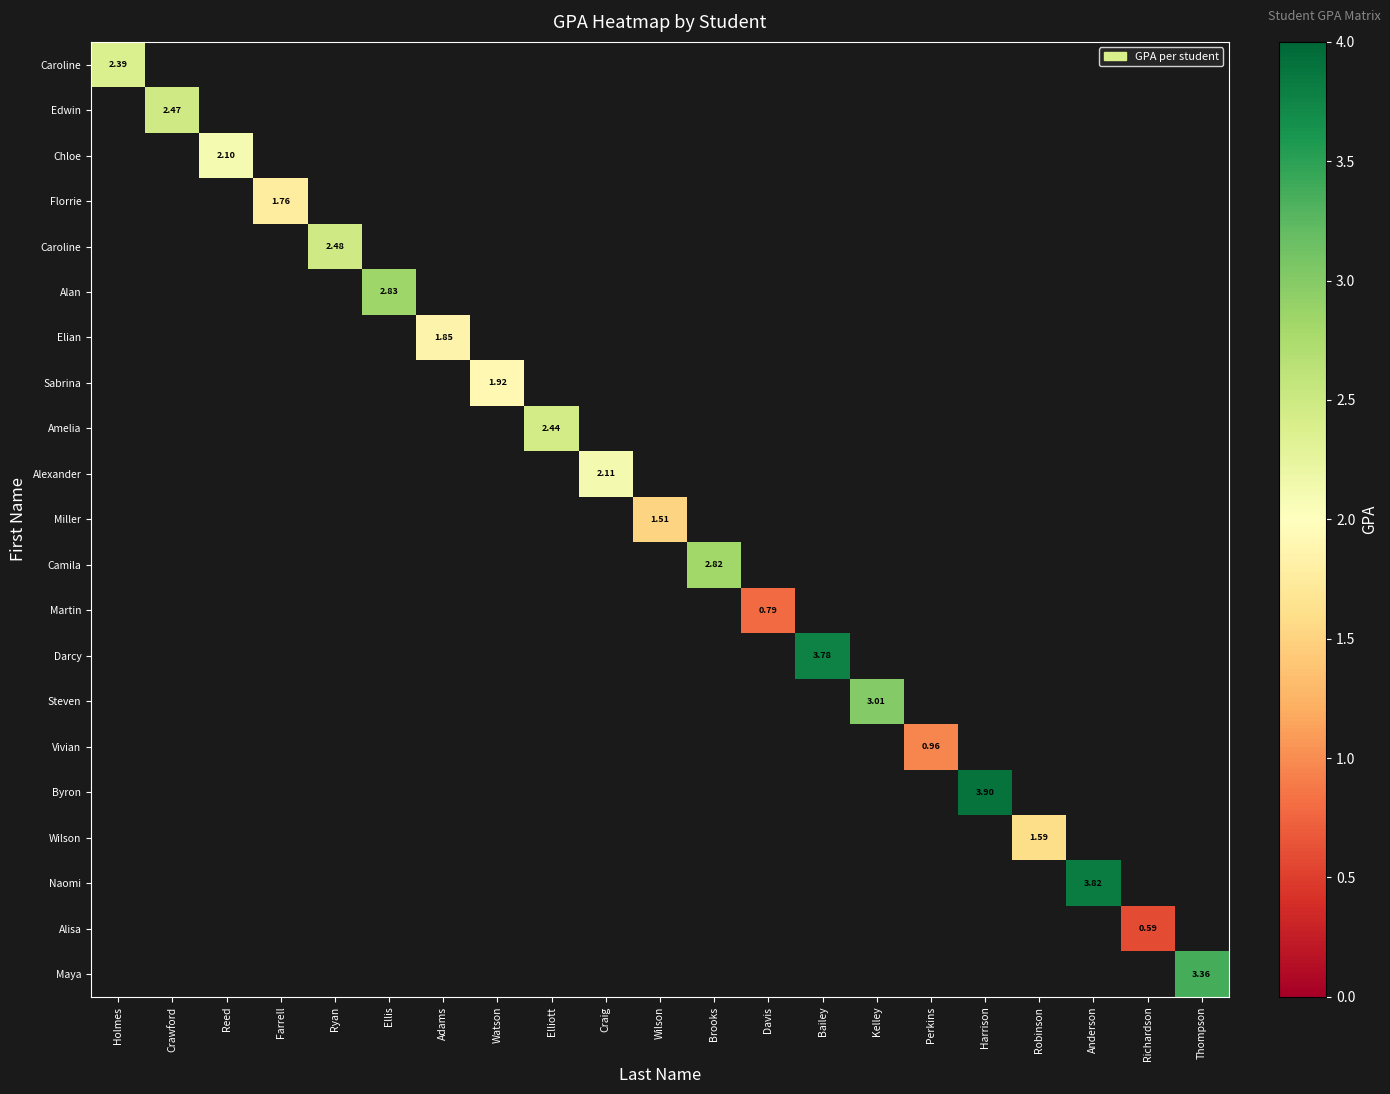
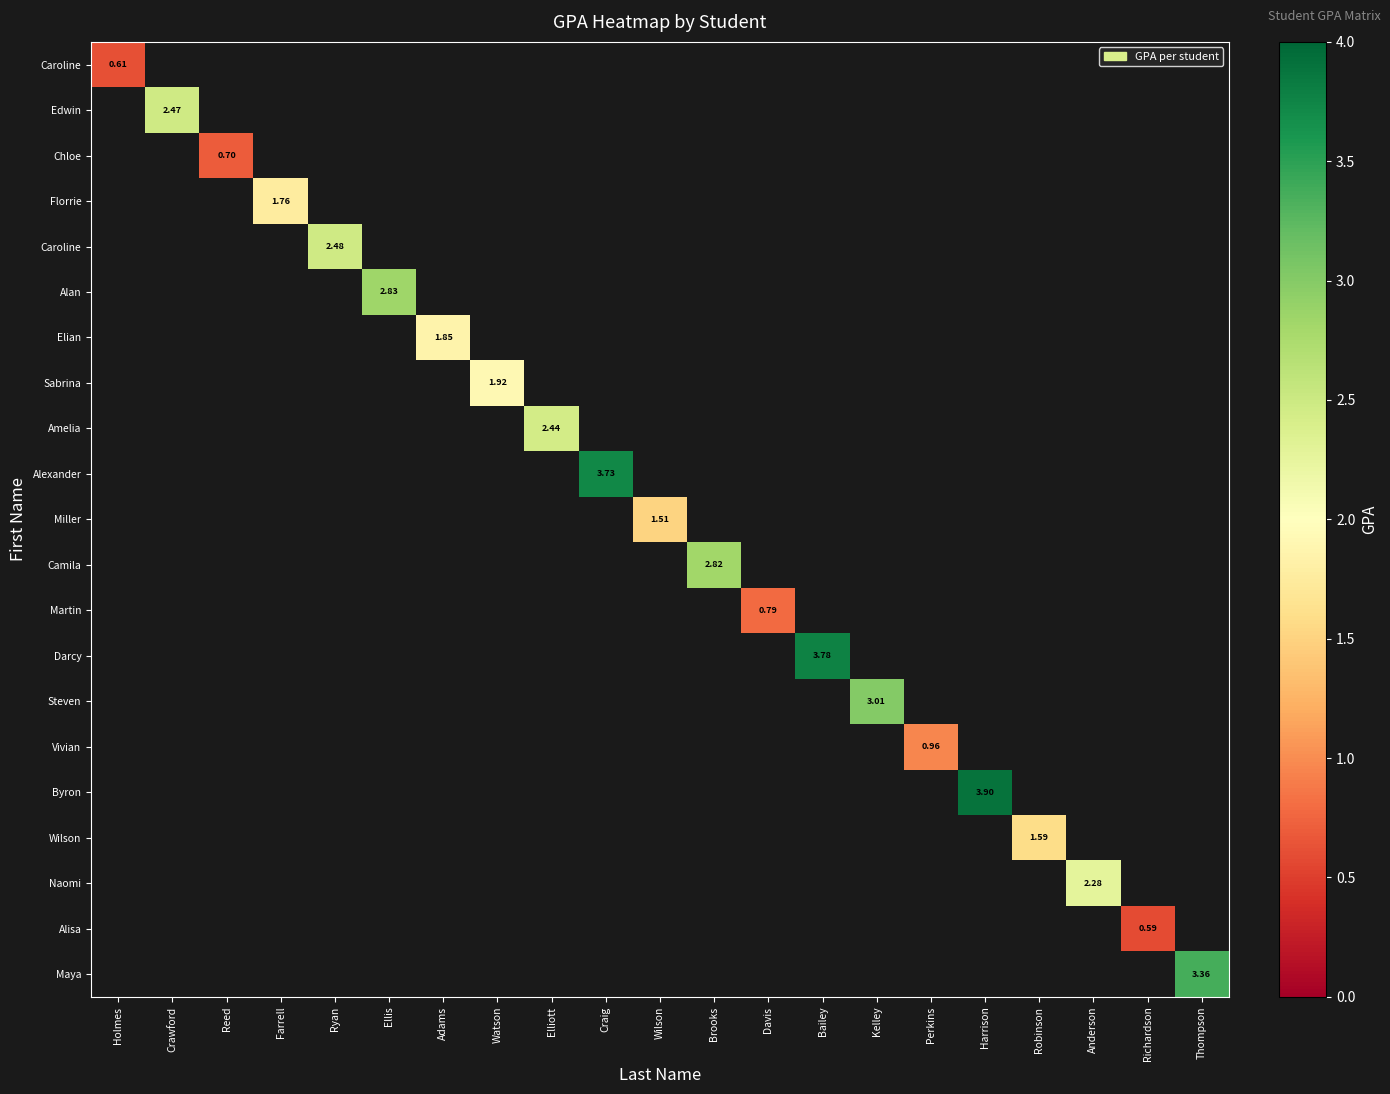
  {
    "Caroline": {
-     "Holmes": 2.39,
+     "Holmes": 0.61,
      "Ryan": 2.48
    },
    "Edwin": {
      "Crawford": 2.47
    },
    "Chloe": {
-     "Reed": 2.10
+     "Reed": 0.70
    },
    "Florrie": {
      "Farrell": 1.76
    },
    "Alan": {
      "Ellis": 2.83
    },
    "Elian": {
      "Adams": 1.85
    },
    "Sabrina": {
      "Watson": 1.92
    },
    "Amelia": {
      "Elliott": 2.44
    },
    "Alexander": {
-     "Craig": 2.11
+     "Craig": 3.73
    },
    "Miller": {
      "Wilson": 1.51
    },
    "Camila": {
      "Brooks": 2.82
    },
    "Martin": {
      "Davis": 0.79
    },
    "Darcy": {
      "Bailey": 3.78
    },
    "Steven": {
      "Kelley": 3.01
    },
    "Vivian": {
      "Perkins": 0.96
    },
    "Byron": {
      "Harrison": 3.90
    },
    "Wilson": {
      "Robinson": 1.59
    },
    "Naomi": {
-     "Anderson": 3.82
+     "Anderson": 2.28
    },
    "Alisa": {
      "Richardson": 0.59
    },
    "Maya": {
      "Thompson": 3.36
    }
  }
